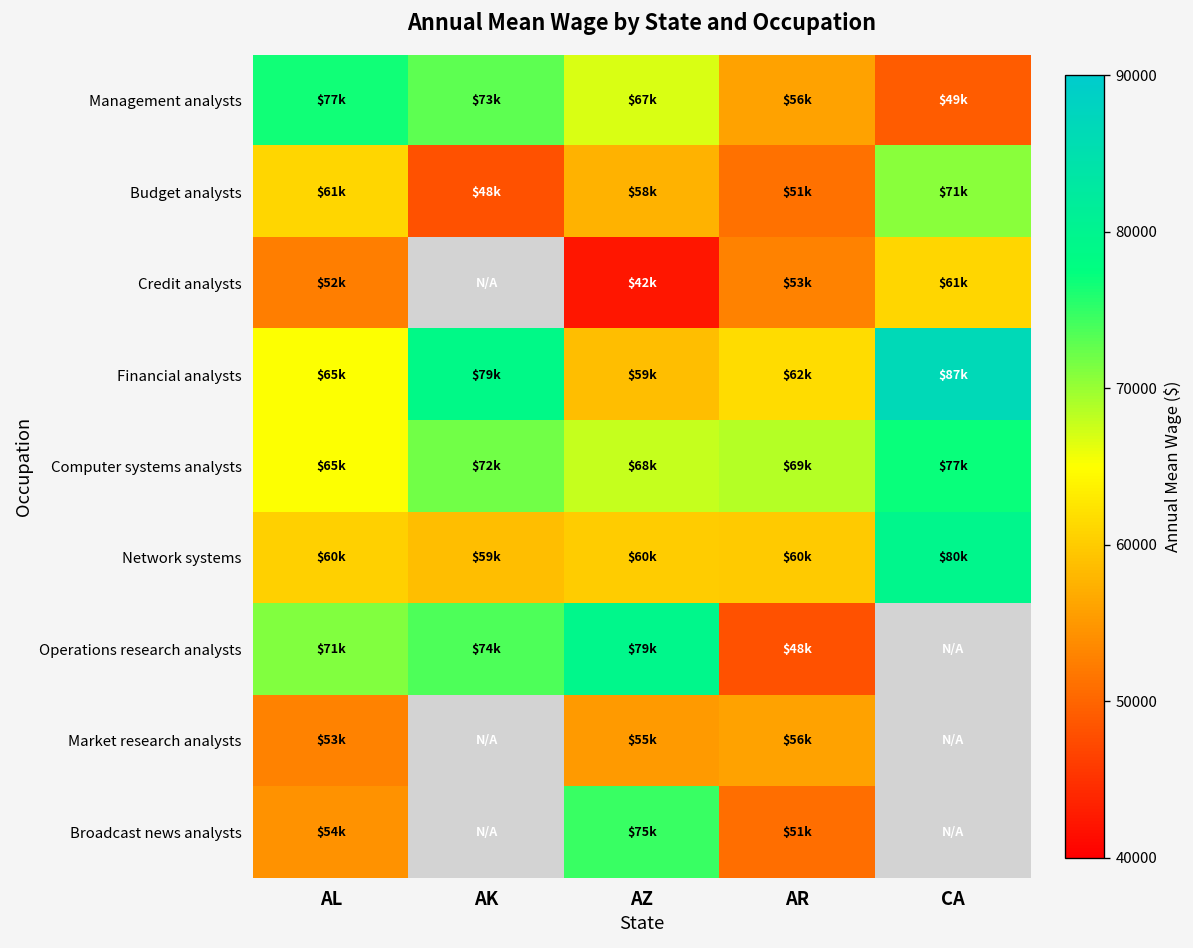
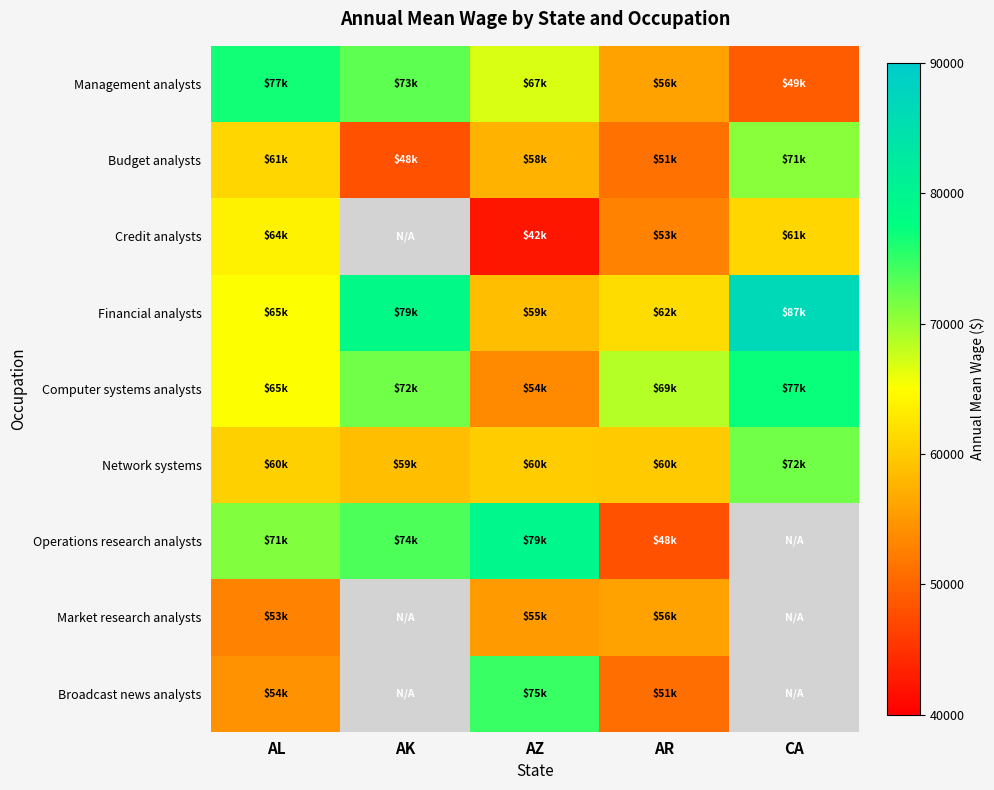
  {
    "Management analysts": {
      "AL": "$77k",
      "AK": "$73k",
      "AZ": "$67k",
      "AR": "$56k",
      "CA": "$49k"
    },
    "Budget analysts": {
      "AL": "$61k",
      "AK": "$48k",
      "AZ": "$58k",
      "AR": "$51k",
      "CA": "$71k"
    },
    "Credit analysts": {
-     "AL": "$52k",
+     "AL": "$64k",
      "AZ": "$42k",
      "AR": "$53k",
      "CA": "$61k"
    },
    "Financial analysts": {
      "AL": "$65k",
      "AK": "$79k",
      "AZ": "$59k",
      "AR": "$62k",
      "CA": "$87k"
    },
    "Computer systems analysts": {
      "AL": "$65k",
      "AK": "$72k",
-     "AZ": "$68k",
+     "AZ": "$54k",
      "AR": "$69k",
      "CA": "$77k"
    },
    "Network systems": {
      "AL": "$60k",
      "AK": "$59k",
      "AZ": "$60k",
      "AR": "$60k",
-     "CA": "$80k"
+     "CA": "$72k"
    },
    "Operations research analysts": {
      "AL": "$71k",
      "AK": "$74k",
      "AZ": "$79k",
      "AR": "$48k"
    },
    "Market research analysts": {
      "AL": "$53k",
      "AZ": "$55k",
      "AR": "$56k"
    },
    "Broadcast news analysts": {
      "AL": "$54k",
      "AZ": "$75k",
      "AR": "$51k"
    }
  }
